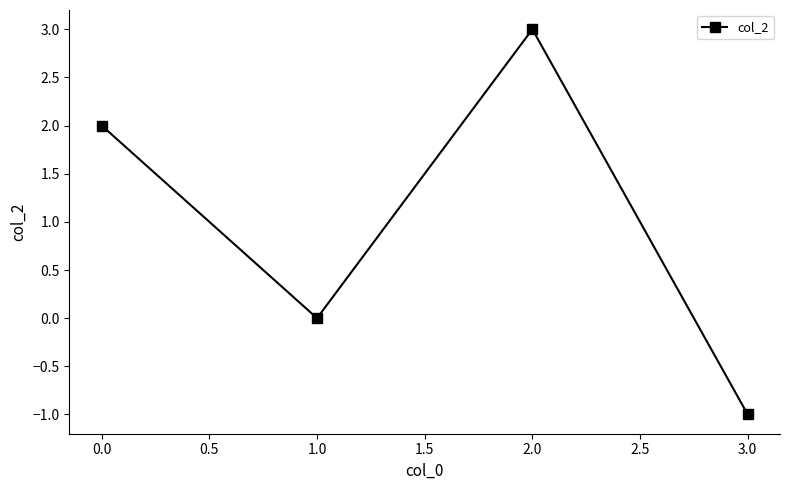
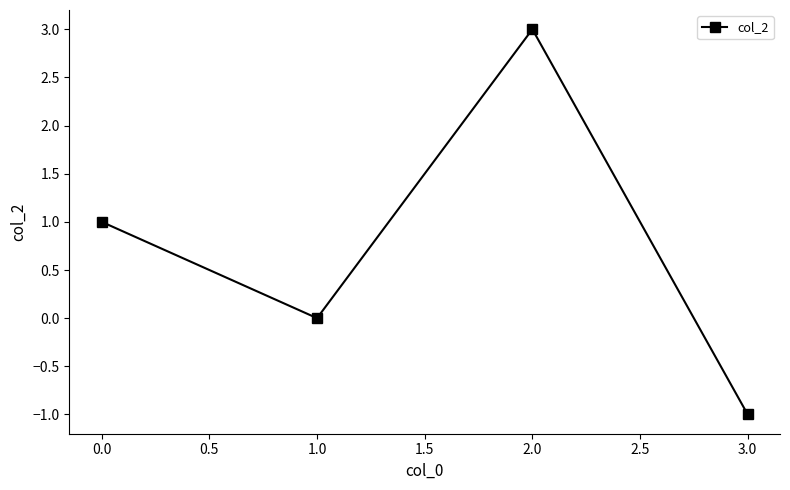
  {
-   "0.0": 2,
+   "0.0": 1,
    "1.0": 0,
    "2.0": 3,
    "3.0": -1
  }
